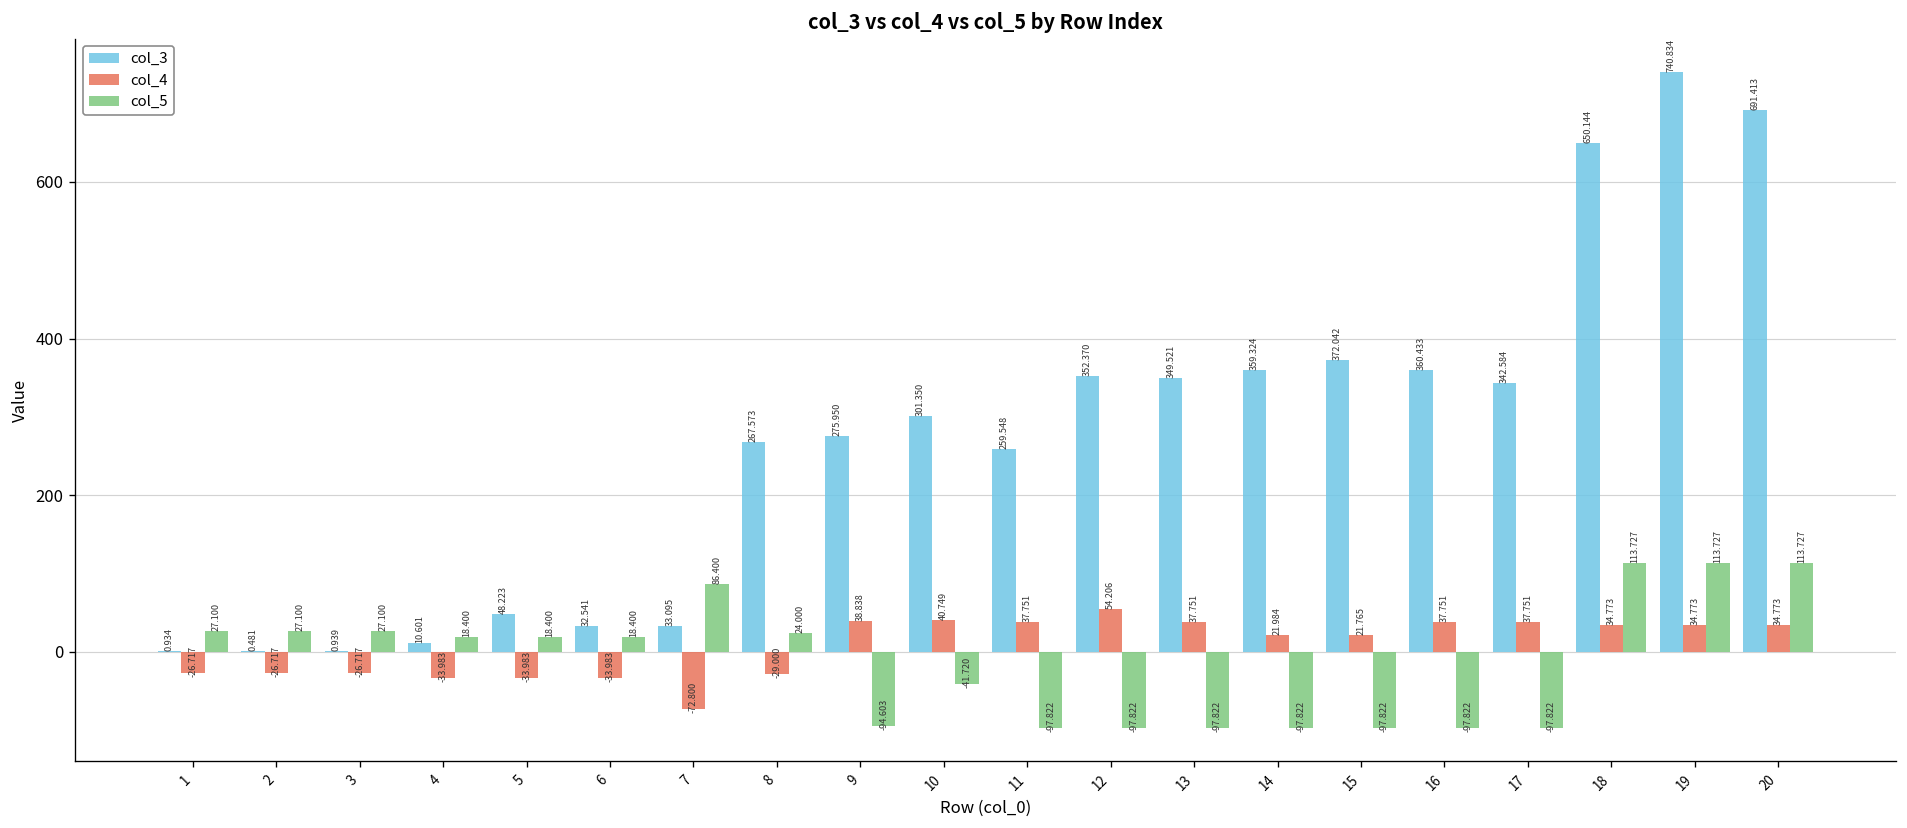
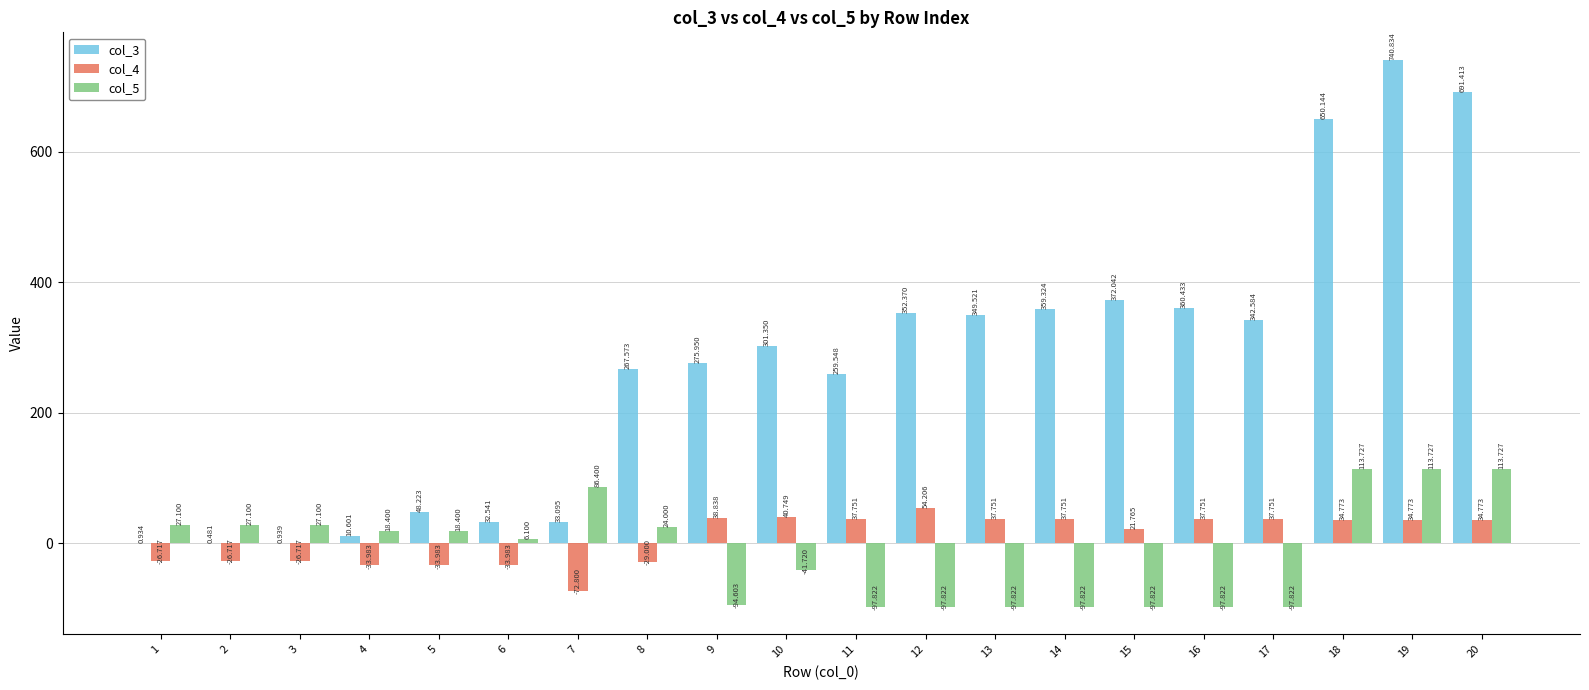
  {
    "col_3": {
      "1": 0.934,
      "2": 0.481,
      "3": 0.939,
      "4": 10.601,
      "5": 48.223,
      "6": 32.541,
      "7": 33.095,
      "8": 267.573,
      "9": 275.950,
      "10": 301.350,
      "11": 259.548,
      "12": 352.370,
      "13": 349.521,
      "14": 359.324,
      "15": 372.042,
      "16": 360.433,
      "17": 342.584,
      "18": 650.144,
      "19": 740.834,
      "20": 691.413
    },
    "col_4": {
      "1": -26.717,
      "2": -26.717,
      "3": -26.717,
      "4": -33.983,
      "5": -33.983,
      "6": -33.983,
      "7": -72.800,
      "8": -29.000,
      "9": 38.838,
      "10": 40.749,
      "11": 37.751,
      "12": 54.206,
      "13": 37.751,
-     "14": 21.984,
+     "14": 37.751,
      "15": 21.765,
      "16": 37.751,
      "17": 37.751,
      "18": 34.773,
      "19": 34.773,
      "20": 34.773
    },
    "col_5": {
      "1": 27.100,
      "2": 27.100,
      "3": 27.100,
      "4": 18.400,
      "5": 18.400,
-     "6": 18.400,
+     "6": 6.100,
      "7": 86.400,
      "8": 24.000,
      "9": -94.603,
      "10": -41.720,
      "11": -97.822,
      "12": -97.822,
      "13": -97.822,
      "14": -97.822,
      "15": -97.822,
      "16": -97.822,
      "17": -97.822,
      "18": 113.727,
      "19": 113.727,
      "20": 113.727
    }
  }
